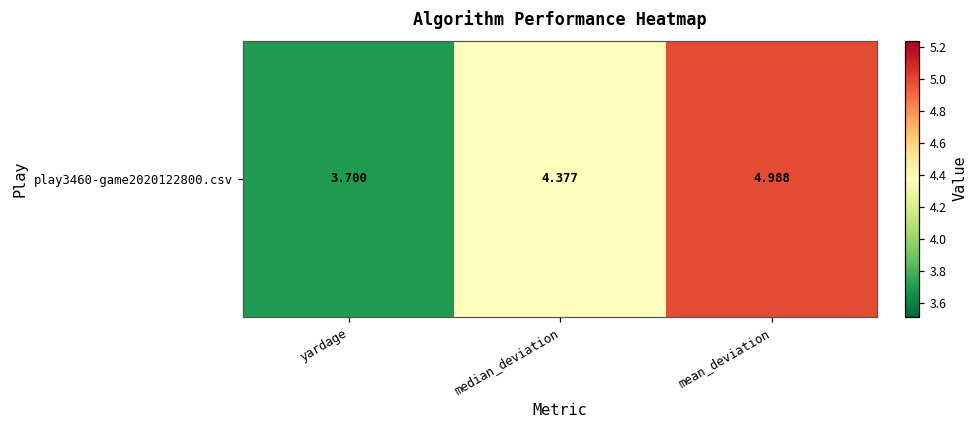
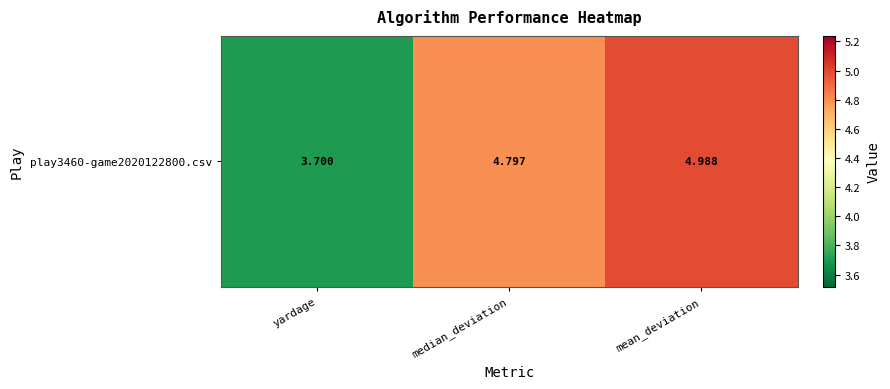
  {
    "play3460-game2020122800.csv": {
      "yardage": 3.700,
-     "median_deviation": 4.377,
+     "median_deviation": 4.797,
      "mean_deviation": 4.988
    }
  }
